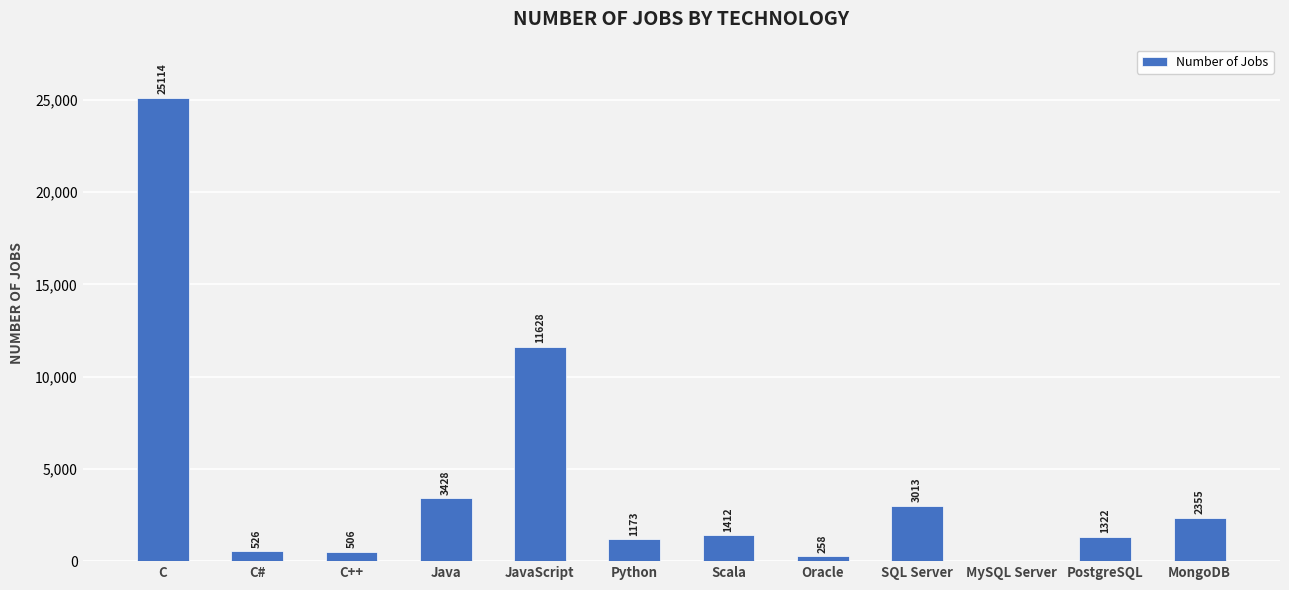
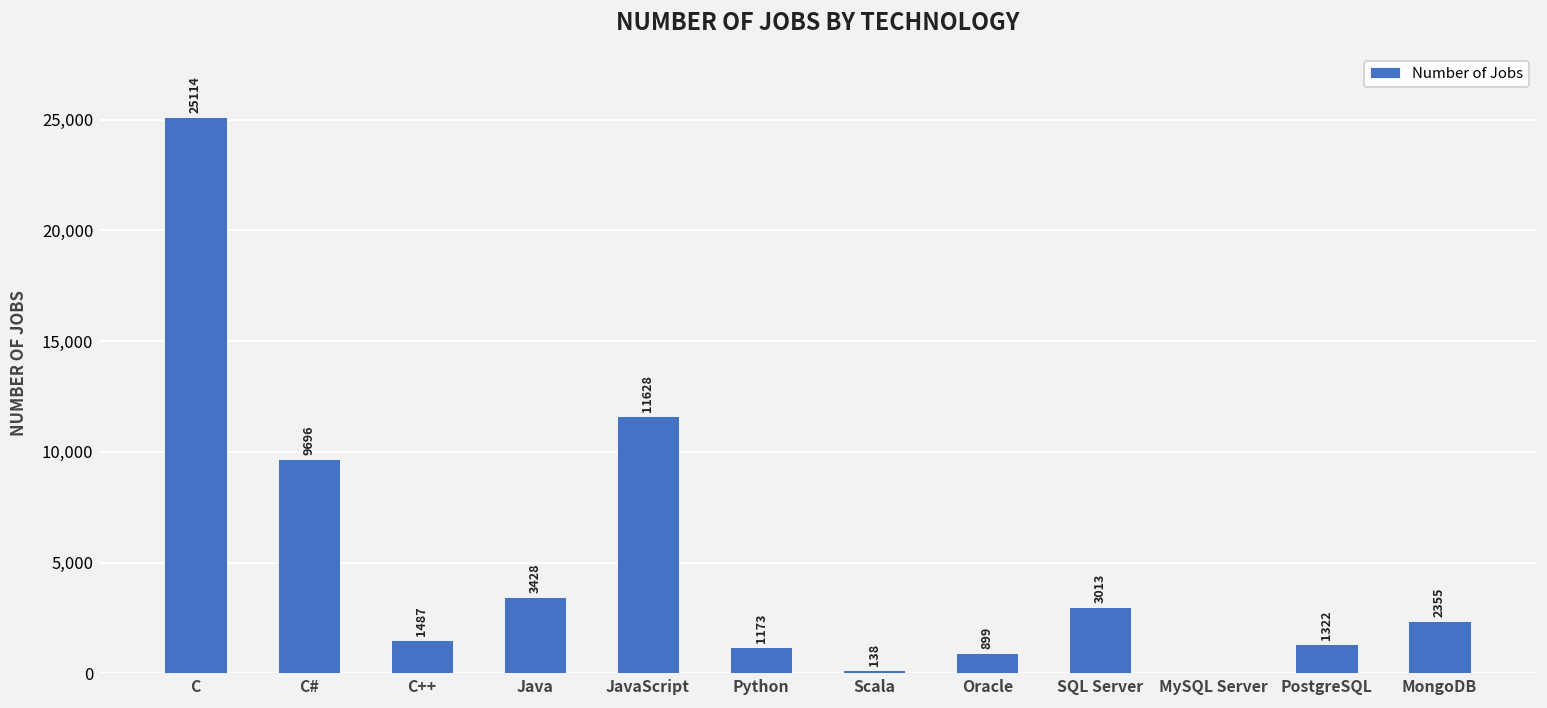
  {
    "C": 25114,
-   "C#": 526,
-   "C++": 506,
+   "C#": 9696,
+   "C++": 1487,
    "Java": 3428,
    "JavaScript": 11628,
    "Python": 1173,
-   "Scala": 1412,
-   "Oracle": 258,
+   "Scala": 138,
+   "Oracle": 899,
    "SQL Server": 3013,
    "PostgreSQL": 1322,
    "MongoDB": 2355
  }
